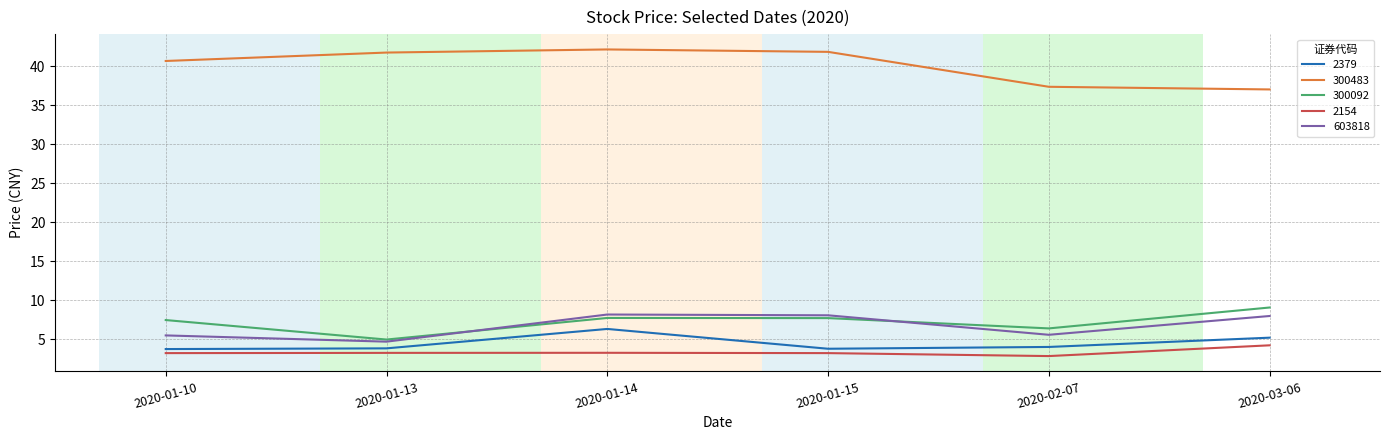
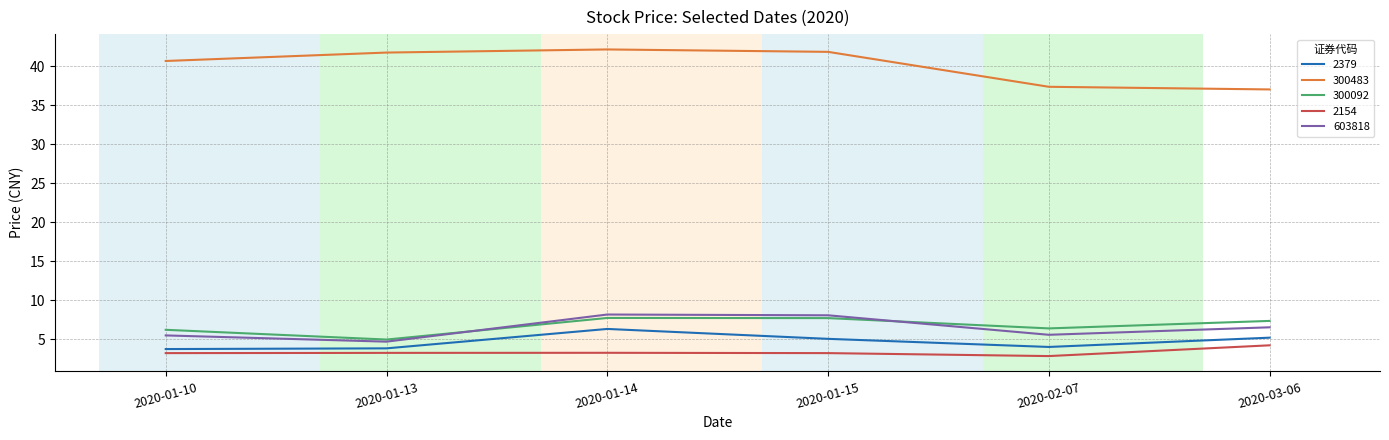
  {
    "2379": {
      "2020-01-10": 4,
      "2020-01-13": 4,
      "2020-01-14": 6,
-     "2020-01-15": 4,
+     "2020-01-15": 5,
      "2020-02-07": 4,
      "2020-03-06": 5
    },
    "300092": {
-     "2020-01-10": 7,
+     "2020-01-10": 6,
      "2020-01-14": 8,
      "2020-01-15": 8,
      "2020-02-07": 6,
-     "2020-03-06": 9
+     "2020-03-06": 7
    },
    "603818": {
      "2020-01-10": 5,
      "2020-01-14": 8,
      "2020-01-15": 8,
      "2020-02-07": 6,
-     "2020-03-06": 8
+     "2020-03-06": 7
    }
  }
